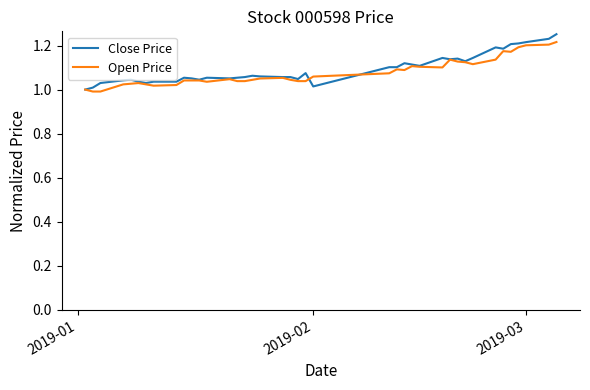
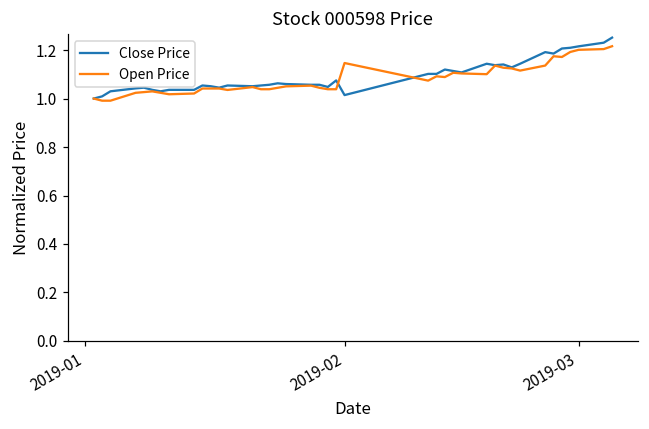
  {
    "Close Price": {
      "2019-02": 1.01,
      "2019-03": 1.22
    },
    "Open Price": {
-     "2019-02": 1.06,
+     "2019-02": 1.15,
      "2019-03": 1.20
    }
  }
